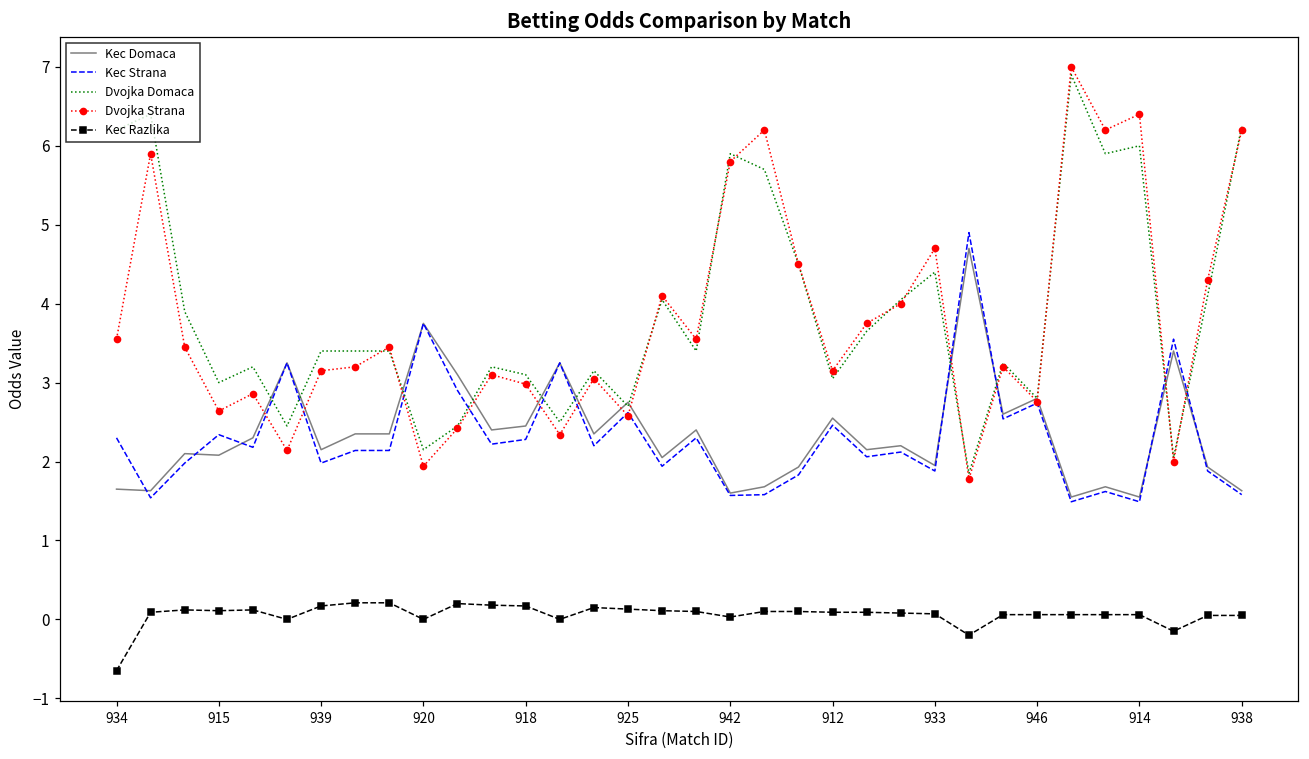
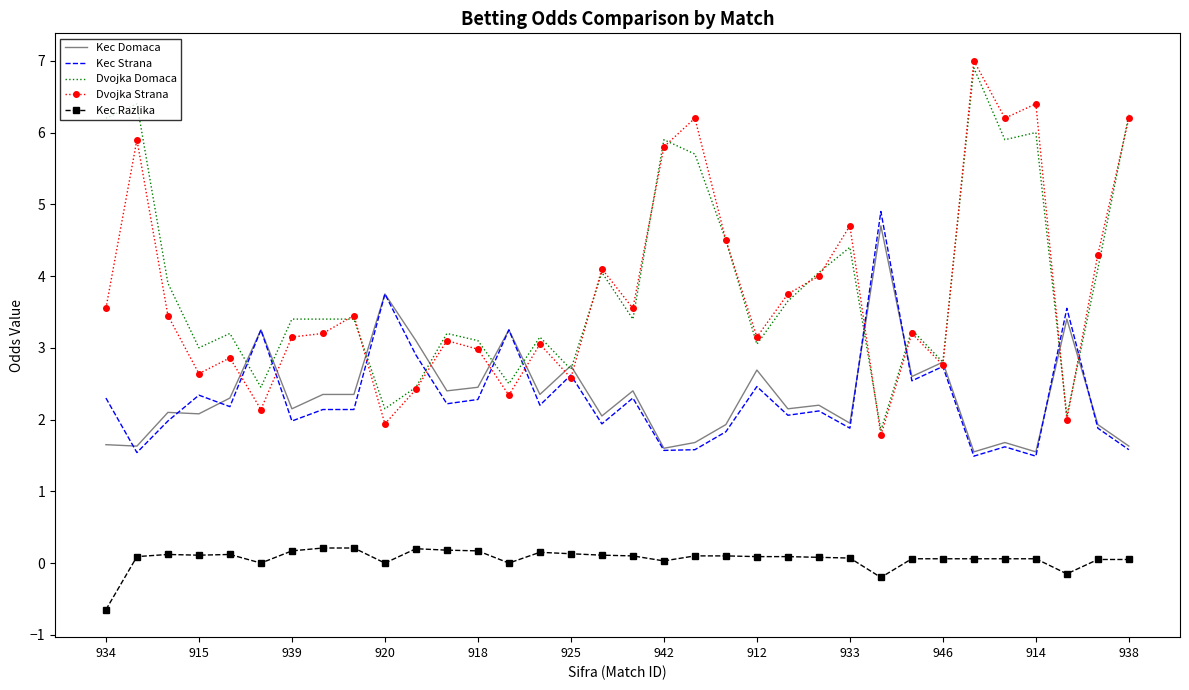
  {
    "Kec Domaca": {
      "934": 1.7,
      "915": 2.1,
      "939": 2.2,
      "918": 2.5,
      "925": 2.8,
-     "912": 2.6,
+     "912": 2.7,
      "933": 2.0,
      "914": 1.6,
      "938": 1.6
    },
    "Kec Strana": {
      "934": 2.3,
      "915": 2.3,
      "939": 2.0,
      "918": 2.3,
      "925": 2.6,
      "912": 2.5,
      "933": 1.9,
      "914": 1.5,
      "938": 1.6
    },
    "Dvojka Domaca": {
      "915": 3.0,
      "939": 3.4,
      "920": 2.2,
      "918": 3.1,
      "925": 2.7,
      "942": 5.9,
      "912": 3.1,
      "933": 4.4,
      "914": 6.0,
      "938": 6.3
    },
    "Dvojka Strana": {
      "934": 3.6,
      "915": 2.6,
      "939": 3.2,
      "920": 1.9,
      "918": 3.0,
      "925": 2.6,
      "942": 5.8,
      "912": 3.2,
      "933": 4.7,
      "914": 6.4,
      "938": 6.2
    },
    "Kec Razlika": {
      "934": -0.7,
      "915": 0.1,
      "939": 0.2,
      "920": 0.0,
      "918": 0.2,
      "925": 0.1,
      "942": 0.0,
      "912": 0.1,
      "933": 0.1,
      "946": 0.1,
      "914": 0.1,
      "938": 0.1
    }
  }
